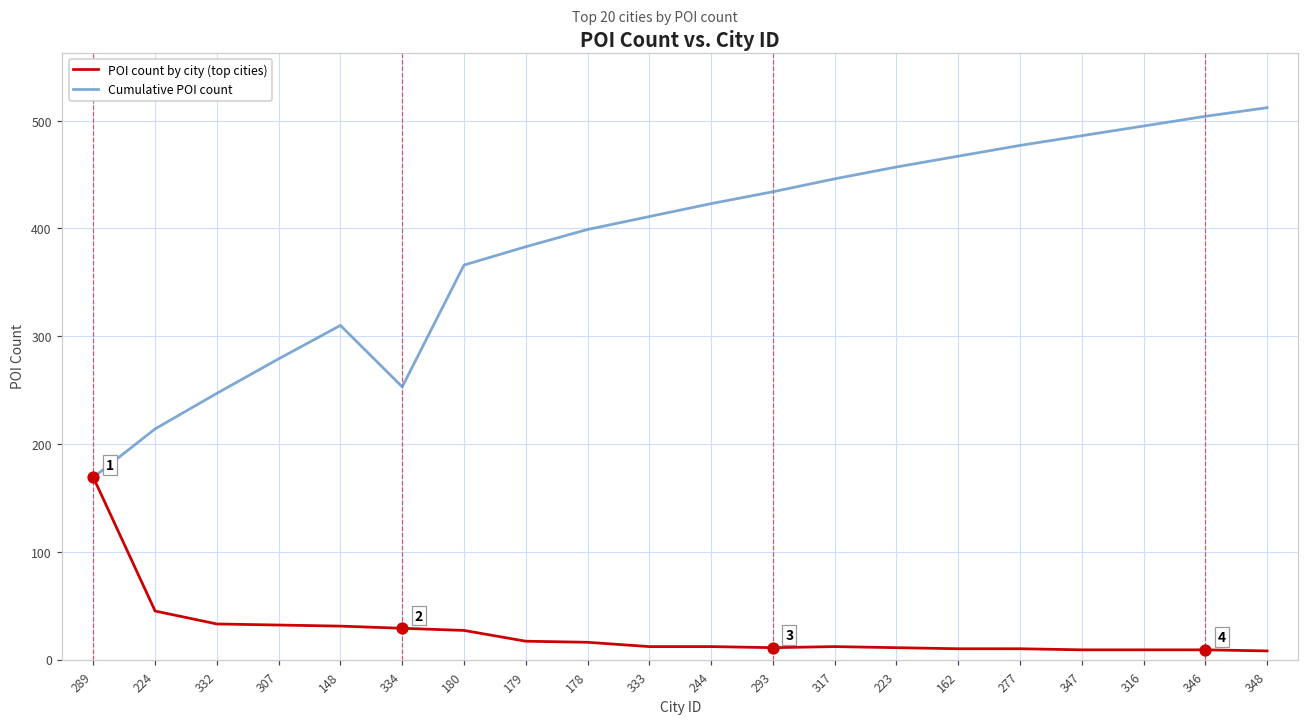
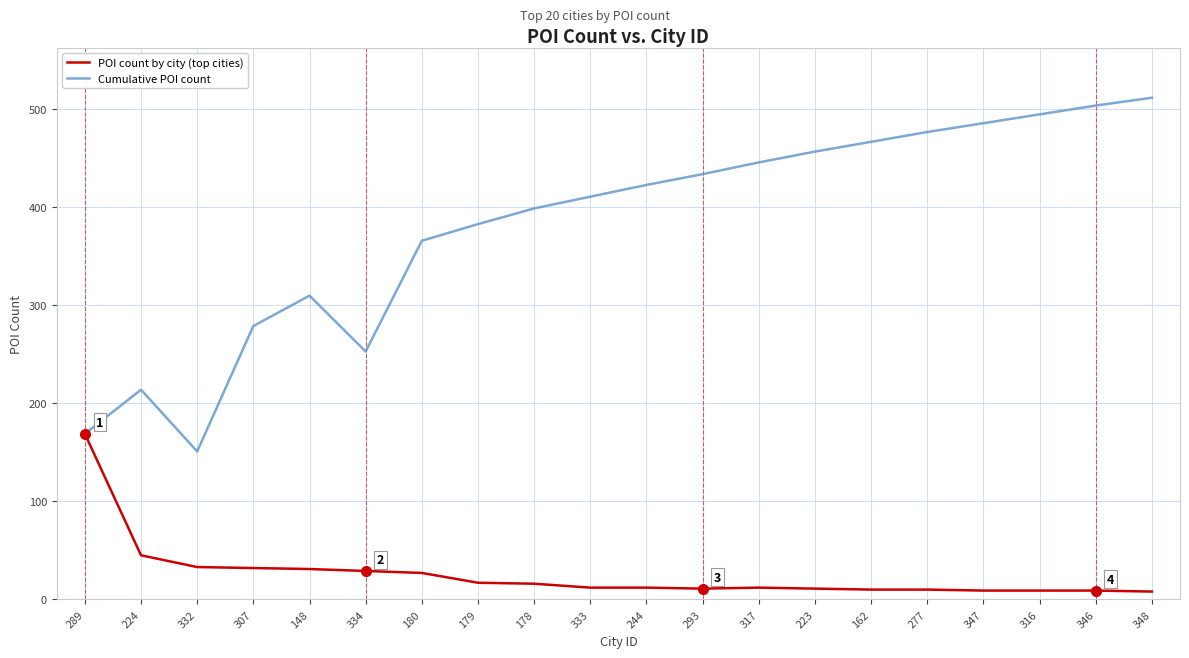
  {
    "Cumulative POI count": {
      "224": 210,
-     "332": 250,
+     "332": 150,
      "307": 280,
      "148": 310,
      "334": 250,
      "180": 370,
      "179": 380,
      "178": 400,
      "333": 410,
      "244": 420,
      "293": 430,
      "317": 450,
      "223": 460,
      "162": 470,
      "277": 480,
      "347": 490,
      "316": 500,
      "346": 500,
      "348": 510
    }
  }
